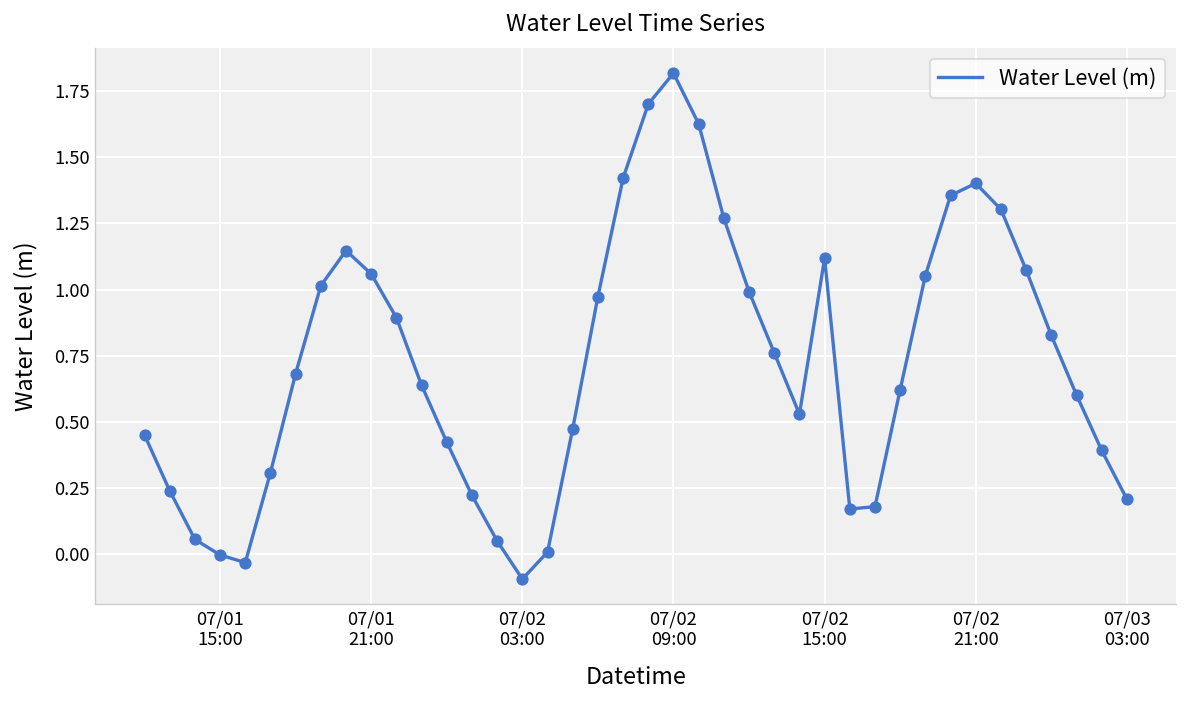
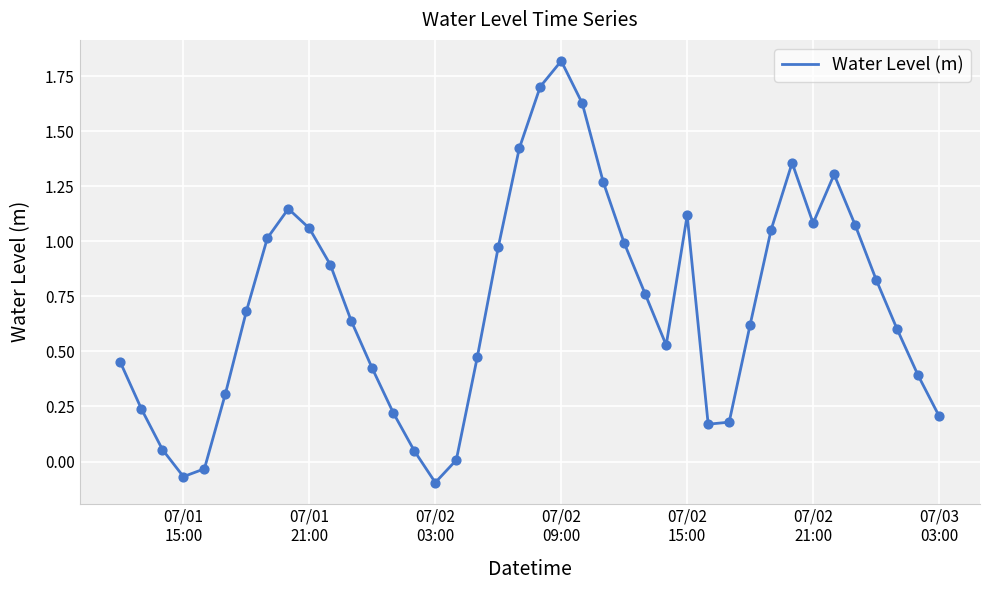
  {
-   "07/01 15:00": 0.00,
+   "07/01 15:00": -0.07,
    "07/01 21:00": 1.06,
    "07/02 03:00": -0.10,
    "07/02 09:00": 1.82,
    "07/02 15:00": 1.12,
-   "07/02 21:00": 1.40,
+   "07/02 21:00": 1.08,
    "07/03 03:00": 0.21
  }
